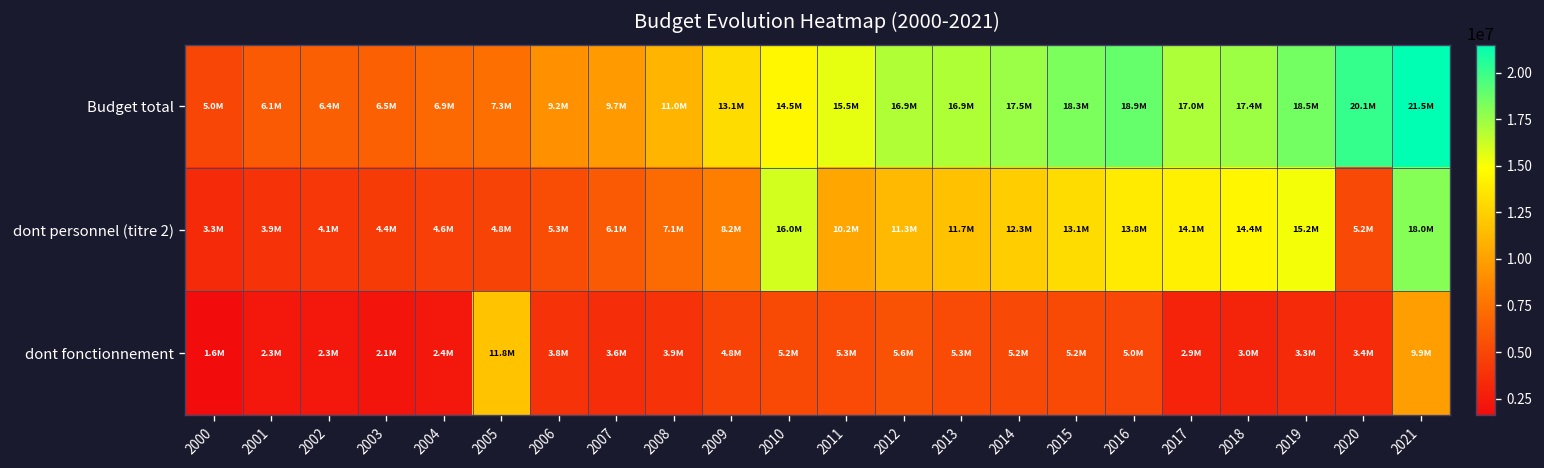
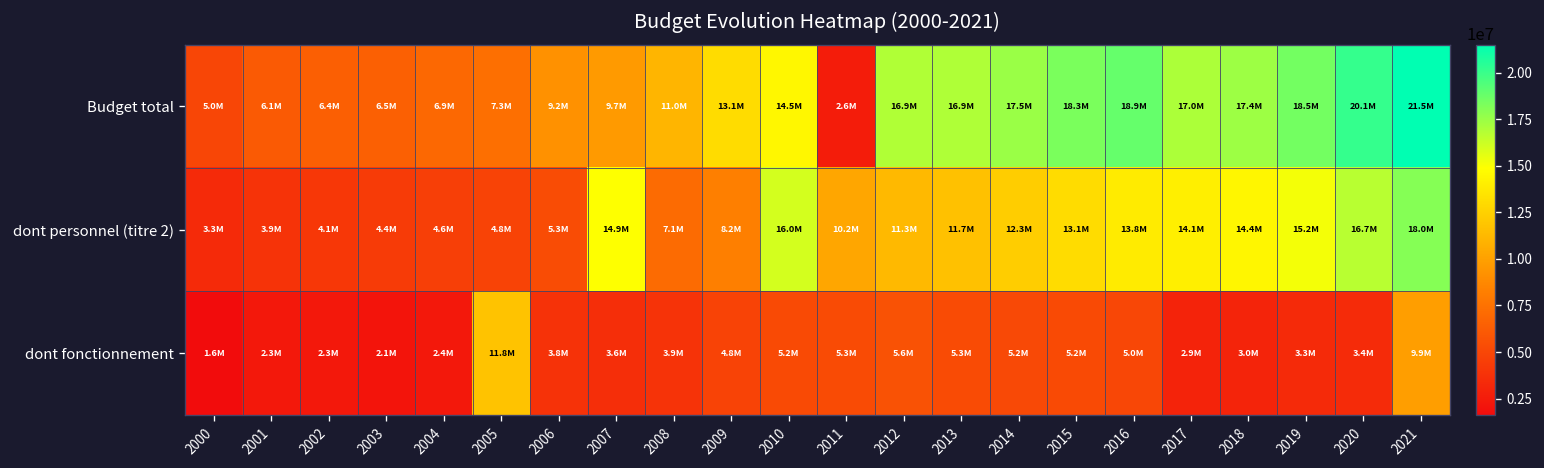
  {
    "Budget total": {
      "2000": "5.0M",
      "2001": "6.1M",
      "2002": "6.4M",
      "2003": "6.5M",
      "2004": "6.9M",
      "2005": "7.3M",
      "2006": "9.2M",
      "2007": "9.7M",
      "2008": "11.0M",
      "2009": "13.1M",
      "2010": "14.5M",
-     "2011": "15.5M",
+     "2011": "2.6M",
      "2012": "16.9M",
      "2013": "16.9M",
      "2014": "17.5M",
      "2015": "18.3M",
      "2016": "18.9M",
      "2017": "17.0M",
      "2018": "17.4M",
      "2019": "18.5M",
      "2020": "20.1M",
      "2021": "21.5M"
    },
    "dont personnel (titre 2)": {
      "2000": "3.3M",
      "2001": "3.9M",
      "2002": "4.1M",
      "2003": "4.4M",
      "2004": "4.6M",
      "2005": "4.8M",
      "2006": "5.3M",
-     "2007": "6.1M",
+     "2007": "14.9M",
      "2008": "7.1M",
      "2009": "8.2M",
      "2010": "16.0M",
      "2011": "10.2M",
      "2012": "11.3M",
      "2013": "11.7M",
      "2014": "12.3M",
      "2015": "13.1M",
      "2016": "13.8M",
      "2017": "14.1M",
      "2018": "14.4M",
      "2019": "15.2M",
-     "2020": "5.2M",
+     "2020": "16.7M",
      "2021": "18.0M"
    },
    "dont fonctionnement": {
      "2000": "1.6M",
      "2001": "2.3M",
      "2002": "2.3M",
      "2003": "2.1M",
      "2004": "2.4M",
      "2005": "11.8M",
      "2006": "3.8M",
      "2007": "3.6M",
      "2008": "3.9M",
      "2009": "4.8M",
      "2010": "5.2M",
      "2011": "5.3M",
      "2012": "5.6M",
      "2013": "5.3M",
      "2014": "5.2M",
      "2015": "5.2M",
      "2016": "5.0M",
      "2017": "2.9M",
      "2018": "3.0M",
      "2019": "3.3M",
      "2020": "3.4M",
      "2021": "9.9M"
    }
  }
